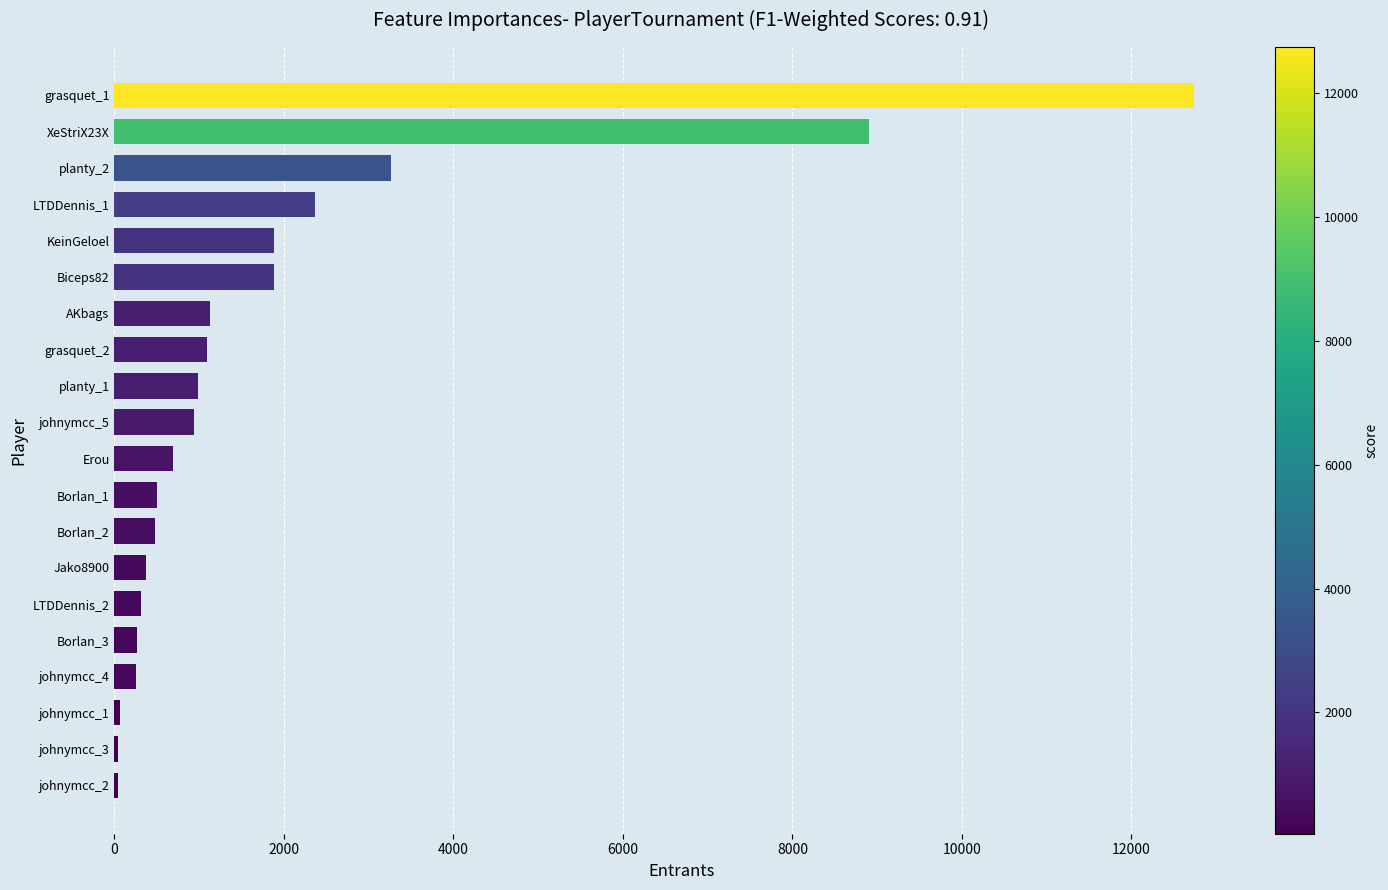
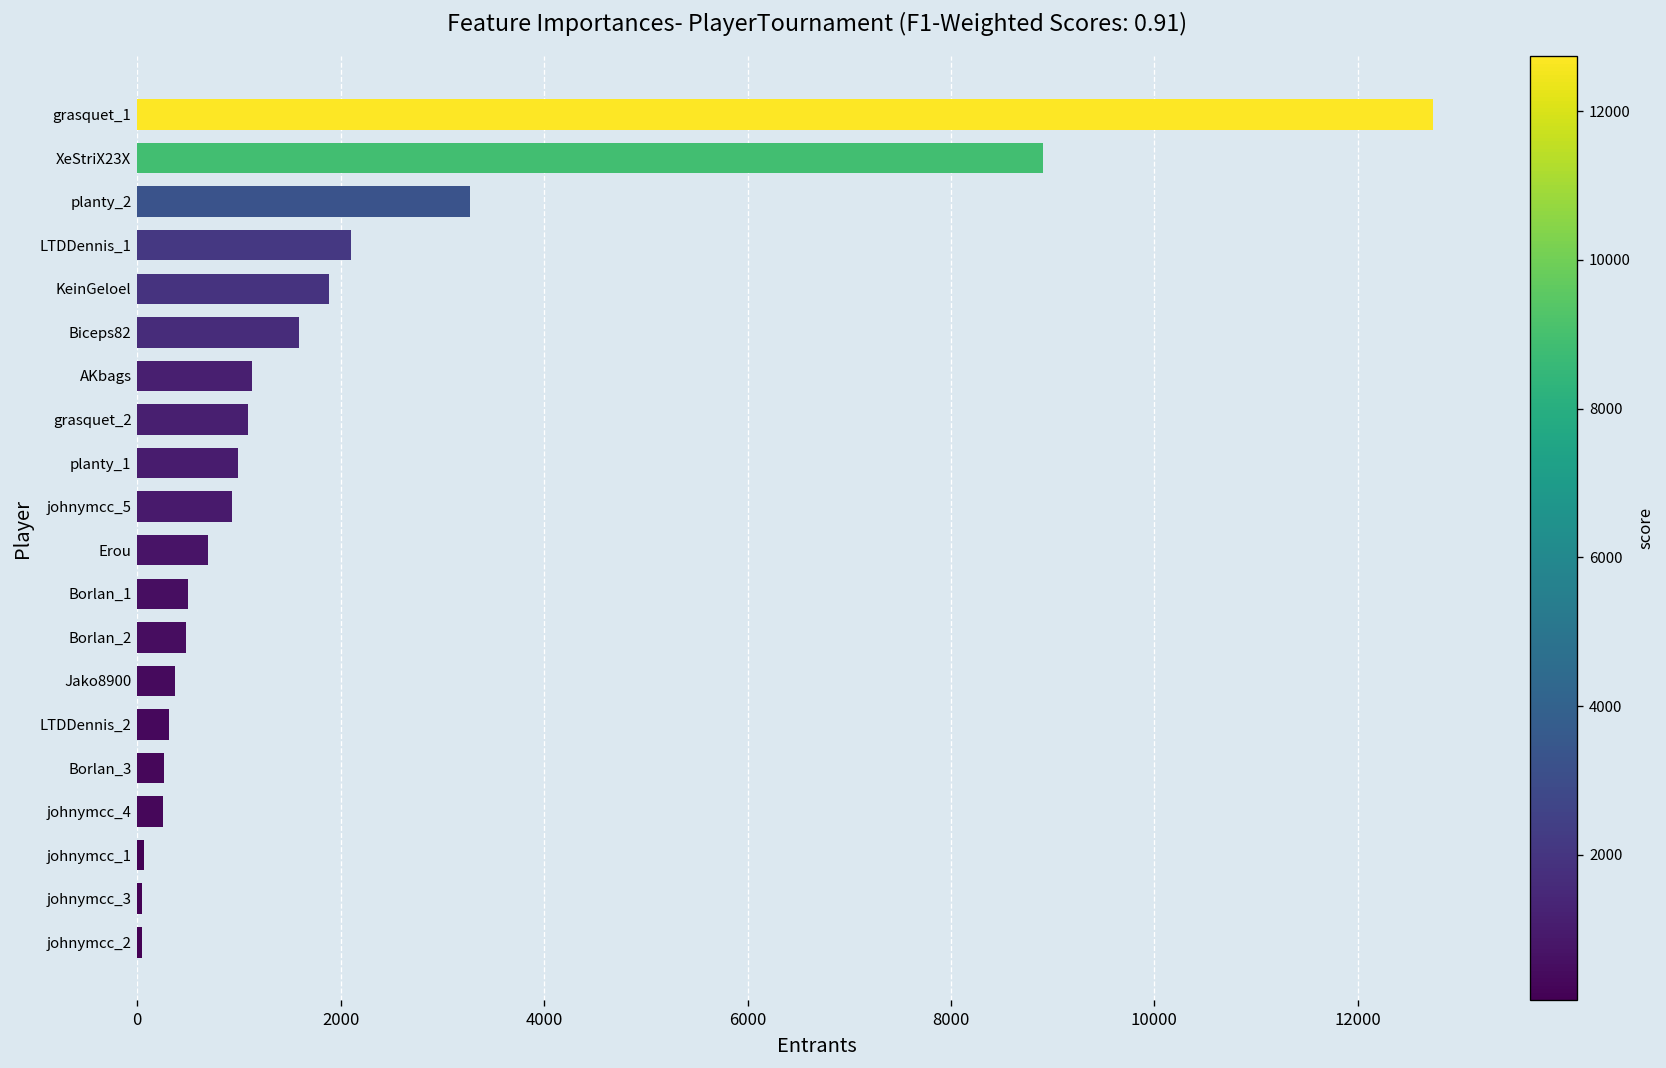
  {
    "grasquet_1": 12700,
    "XeStriX23X": 8900,
    "planty_2": 3300,
-   "LTDDennis_1": 2400,
+   "LTDDennis_1": 2100,
    "KeinGeloel": 1900,
-   "Biceps82": 1900,
+   "Biceps82": 1600,
    "AKbags": 1100,
    "grasquet_2": 1100,
    "planty_1": 1000,
    "johnymcc_5": 900,
    "Erou": 700,
    "Borlan_1": 500,
    "Borlan_2": 500,
    "Jako8900": 400,
    "LTDDennis_2": 300,
    "Borlan_3": 300,
    "johnymcc_4": 300,
    "johnymcc_1": 100,
    "johnymcc_3": 0,
    "johnymcc_2": 0
  }
